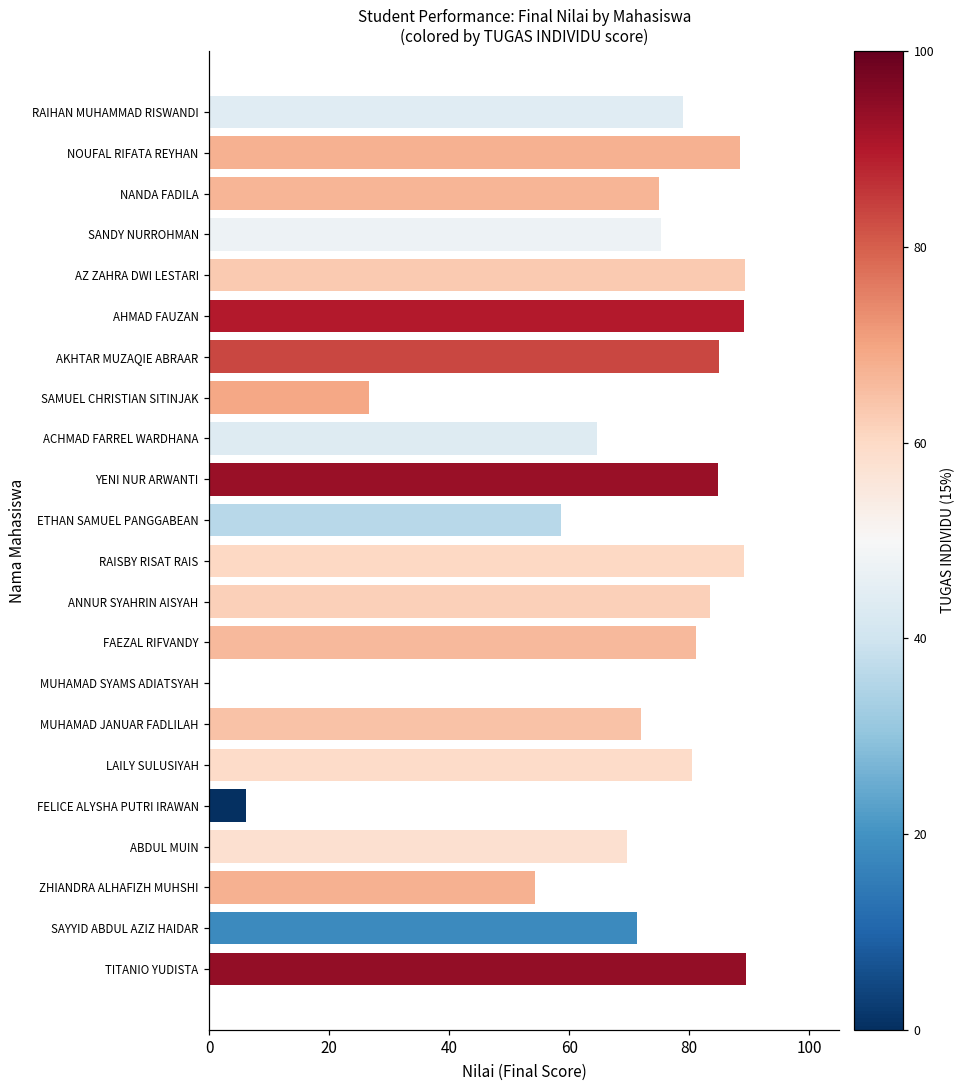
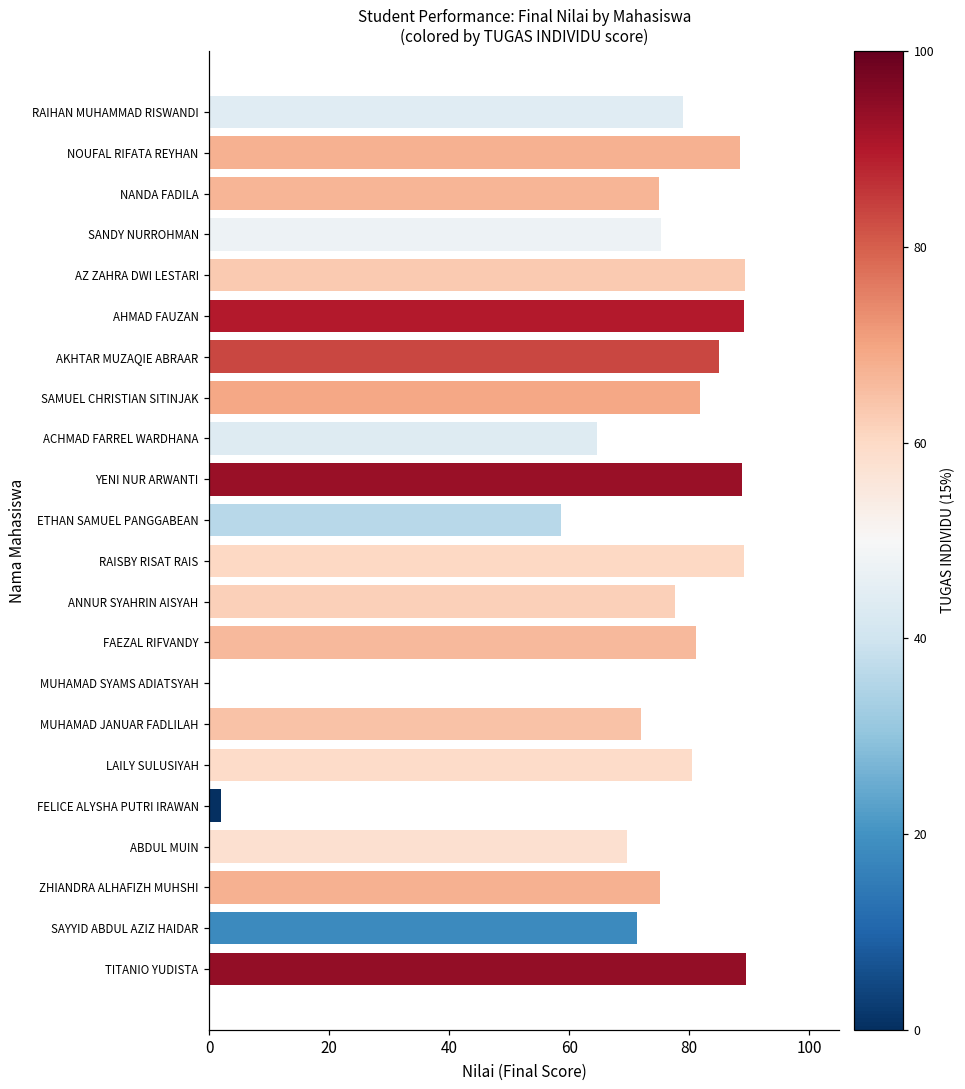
  {
    "RAIHAN MUHAMMAD RISWANDI": 79,
    "NOUFAL RIFATA REYHAN": 89,
    "NANDA FADILA": 75,
    "SANDY NURROHMAN": 75,
    "AZ ZAHRA DWI LESTARI": 89,
    "AHMAD FAUZAN": 89,
    "AKHTAR MUZAQIE ABRAAR": 85,
-   "SAMUEL CHRISTIAN SITINJAK": 27,
+   "SAMUEL CHRISTIAN SITINJAK": 82,
    "ACHMAD FARREL WARDHANA": 65,
-   "YENI NUR ARWANTI": 85,
+   "YENI NUR ARWANTI": 89,
    "ETHAN SAMUEL PANGGABEAN": 59,
    "RAISBY RISAT RAIS": 89,
-   "ANNUR SYAHRIN AISYAH": 83,
+   "ANNUR SYAHRIN AISYAH": 78,
    "FAEZAL RIFVANDY": 81,
    "MUHAMAD SYAMS ADIATSYAH": 0,
    "MUHAMAD JANUAR FADLILAH": 72,
    "LAILY SULUSIYAH": 80,
-   "FELICE ALYSHA PUTRI IRAWAN": 6,
+   "FELICE ALYSHA PUTRI IRAWAN": 2,
    "ABDUL MUIN": 70,
-   "ZHIANDRA ALHAFIZH MUHSHI": 54,
+   "ZHIANDRA ALHAFIZH MUHSHI": 75,
    "SAYYID ABDUL AZIZ HAIDAR": 71,
    "TITANIO YUDISTA": 90
  }
